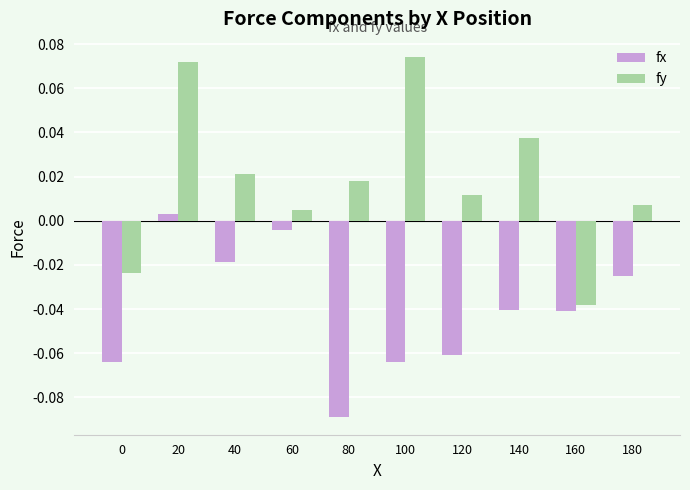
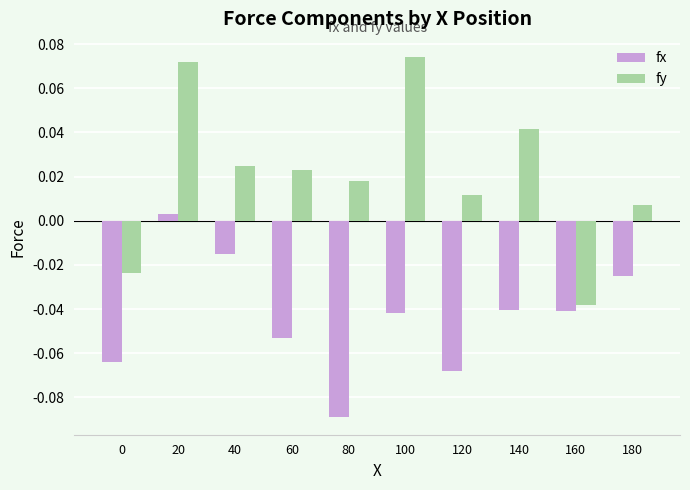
  {
    "fx": {
      "0": -0.064,
      "20": 0.003,
-     "40": -0.019,
-     "60": -0.004,
+     "40": -0.015,
+     "60": -0.053,
      "80": -0.089,
-     "100": -0.064,
-     "120": -0.061,
+     "100": -0.042,
+     "120": -0.068,
      "140": -0.040,
      "160": -0.041,
      "180": -0.025
    },
    "fy": {
      "0": -0.023,
      "20": 0.072,
-     "40": 0.021,
-     "60": 0.005,
+     "40": 0.025,
+     "60": 0.023,
      "80": 0.018,
      "100": 0.074,
      "120": 0.012,
-     "140": 0.037,
+     "140": 0.041,
      "160": -0.038,
      "180": 0.007
    }
  }
